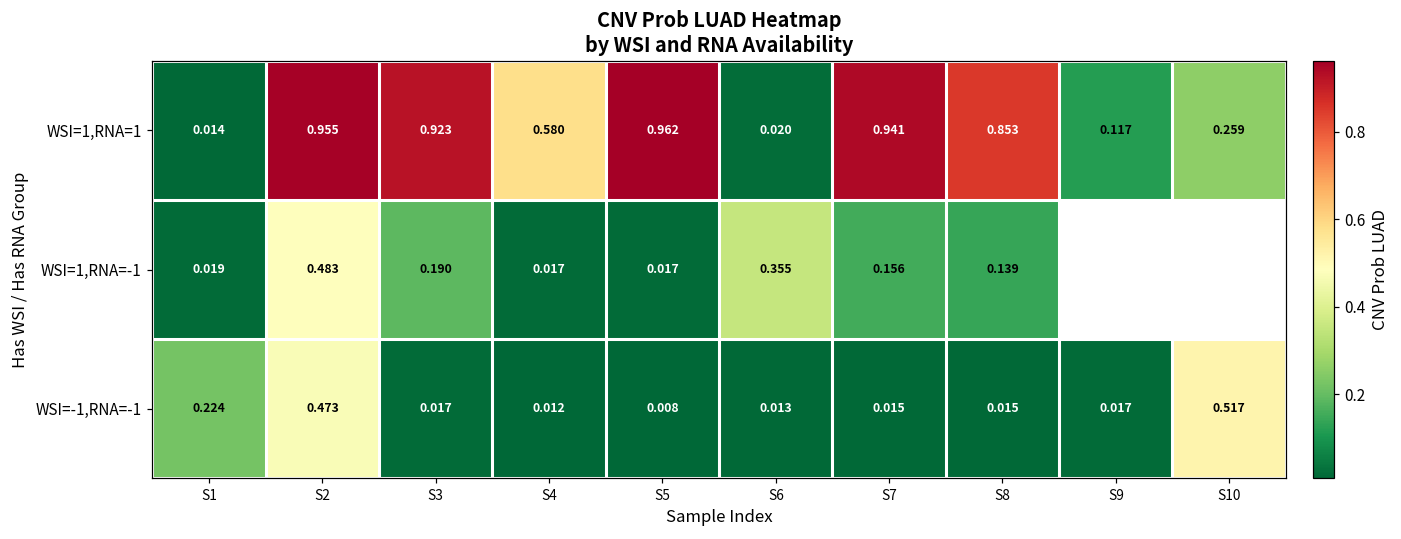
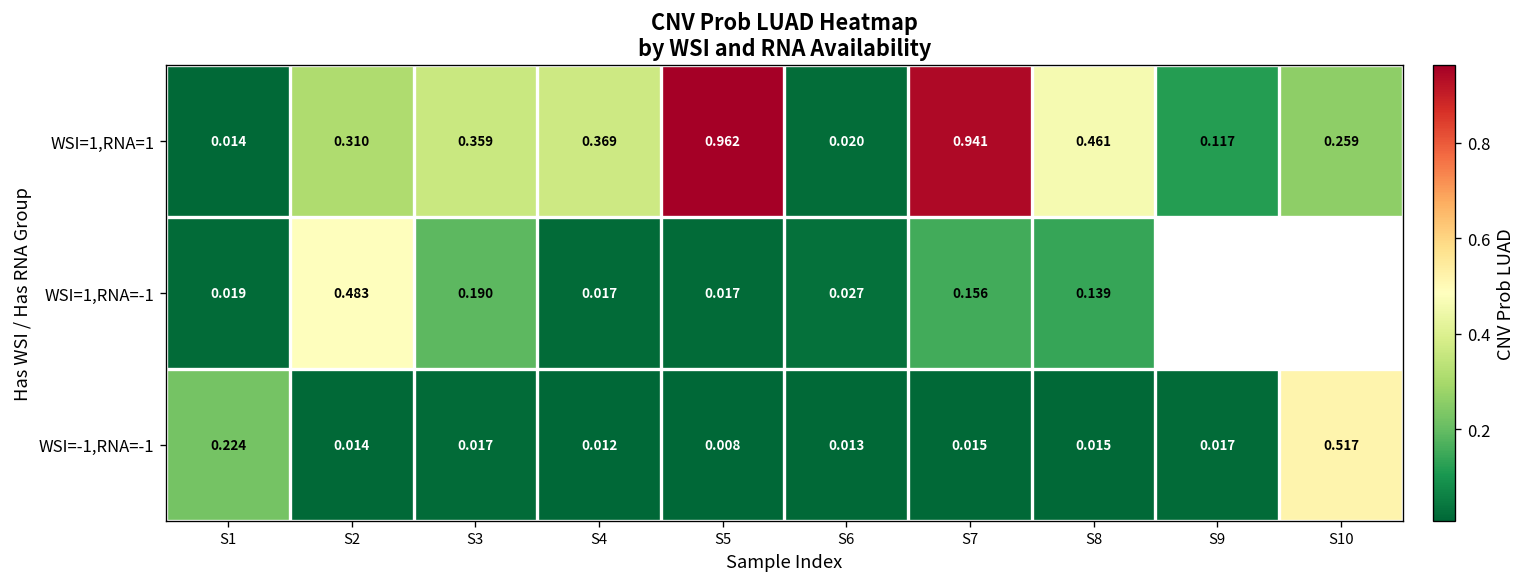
  {
    "WSI=1,RNA=1": {
      "S1": 0.014,
-     "S2": 0.955,
-     "S3": 0.923,
-     "S4": 0.580,
+     "S2": 0.310,
+     "S3": 0.359,
+     "S4": 0.369,
      "S5": 0.962,
      "S6": 0.020,
      "S7": 0.941,
-     "S8": 0.853,
+     "S8": 0.461,
      "S9": 0.117,
      "S10": 0.259
    },
    "WSI=1,RNA=-1": {
      "S1": 0.019,
      "S2": 0.483,
      "S3": 0.190,
      "S4": 0.017,
      "S5": 0.017,
-     "S6": 0.355,
+     "S6": 0.027,
      "S7": 0.156,
      "S8": 0.139
    },
    "WSI=-1,RNA=-1": {
      "S1": 0.224,
-     "S2": 0.473,
+     "S2": 0.014,
      "S3": 0.017,
      "S4": 0.012,
      "S5": 0.008,
      "S6": 0.013,
      "S7": 0.015,
      "S8": 0.015,
      "S9": 0.017,
      "S10": 0.517
    }
  }
